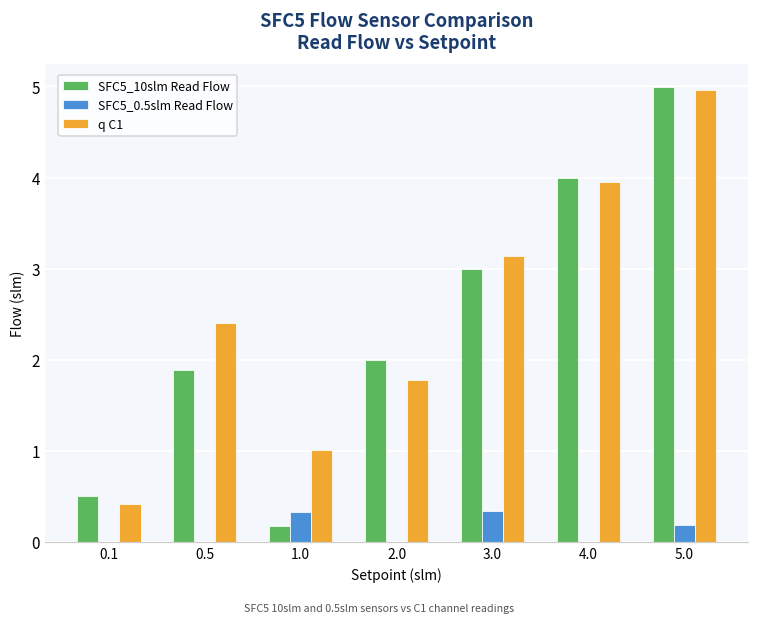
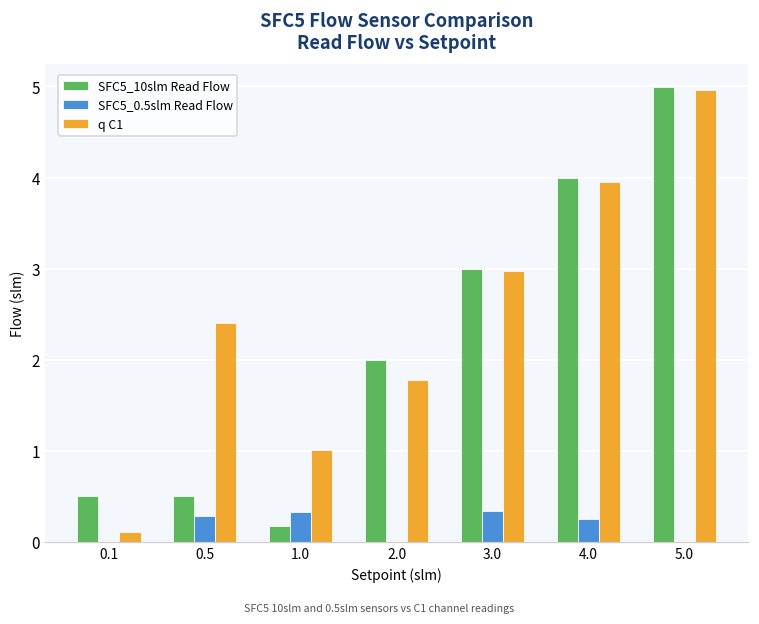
  {
    "SFC5_10slm Read Flow": {
      "0.1": 0.5,
-     "0.5": 1.9,
+     "0.5": 0.5,
      "1.0": 0.2,
      "2.0": 2.0,
      "3.0": 3.0,
      "4.0": 4.0,
      "5.0": 5.0
    },
    "SFC5_0.5slm Read Flow": {
-     "0.5": 0.0,
+     "0.5": 0.3,
      "1.0": 0.3,
      "3.0": 0.3,
-     "4.0": 0.0,
-     "5.0": 0.2
+     "4.0": 0.2,
+     "5.0": 0.0
    },
    "q C1": {
-     "0.1": 0.4,
+     "0.1": 0.1,
      "0.5": 2.4,
      "1.0": 1.0,
      "2.0": 1.8,
-     "3.0": 3.1,
+     "3.0": 3.0,
      "4.0": 4.0,
      "5.0": 5.0
    }
  }
